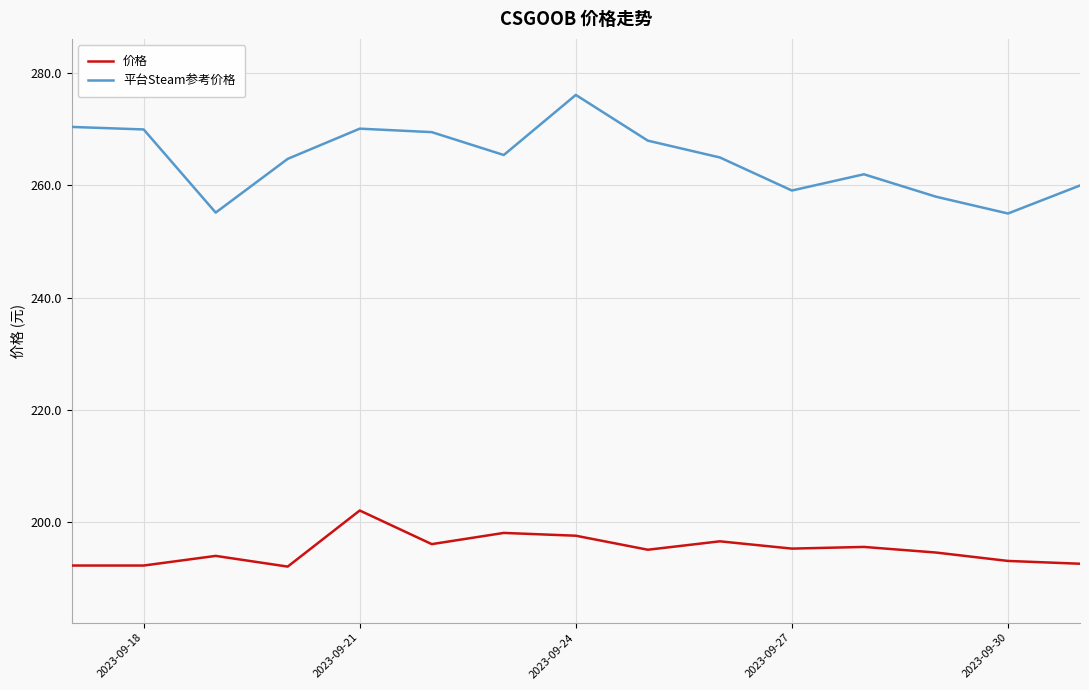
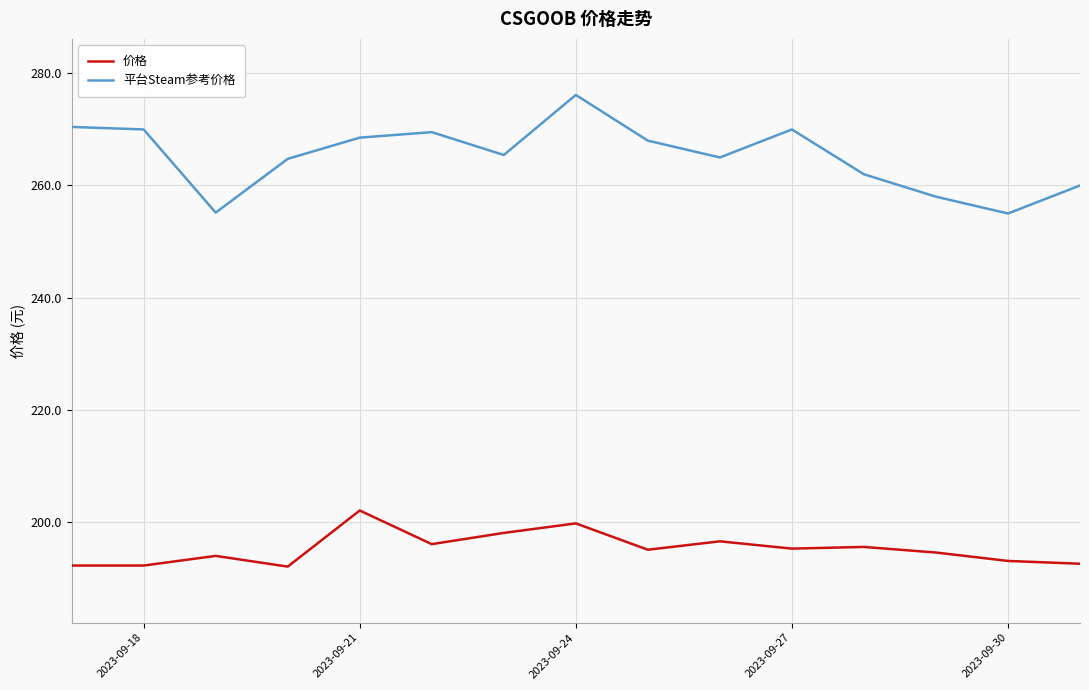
  {
    "价格": {
      "2023-09-18": 192,
      "2023-09-21": 202,
-     "2023-09-24": 198,
+     "2023-09-24": 200,
      "2023-09-27": 195,
      "2023-09-30": 193
    },
    "平台Steam参考价格": {
      "2023-09-18": 270,
-     "2023-09-21": 270,
+     "2023-09-21": 269,
      "2023-09-24": 276,
-     "2023-09-27": 259,
+     "2023-09-27": 270,
      "2023-09-30": 255
    }
  }
